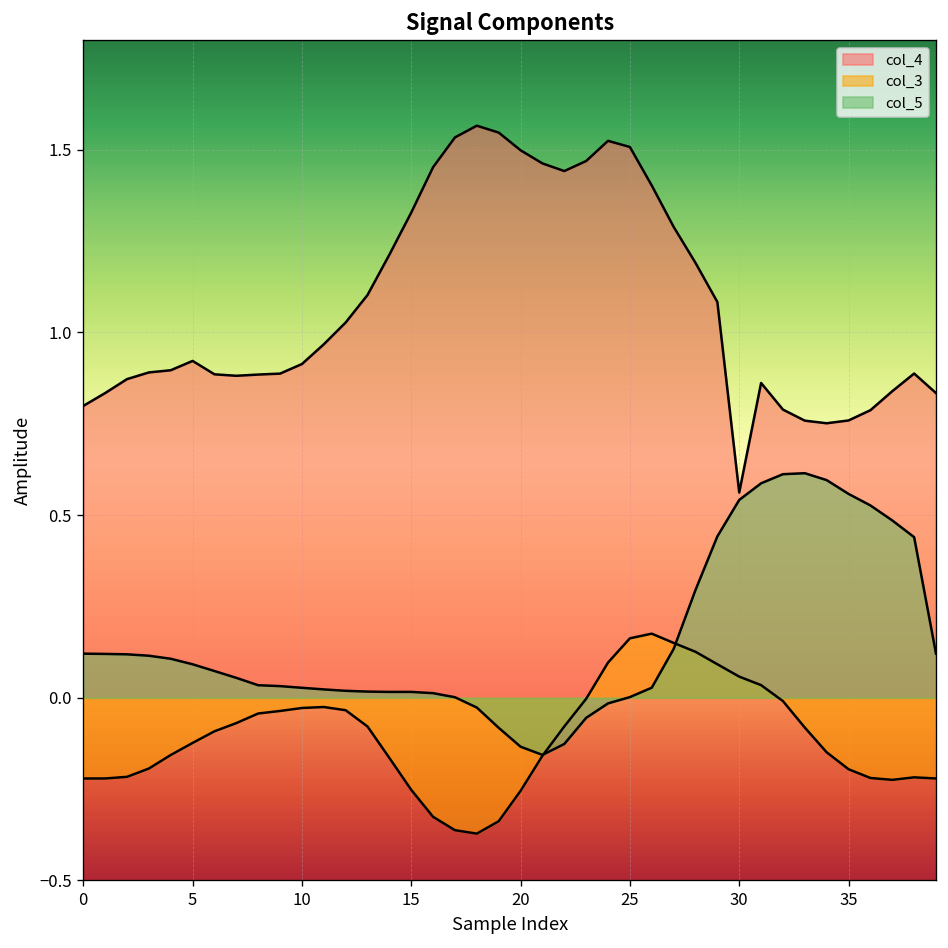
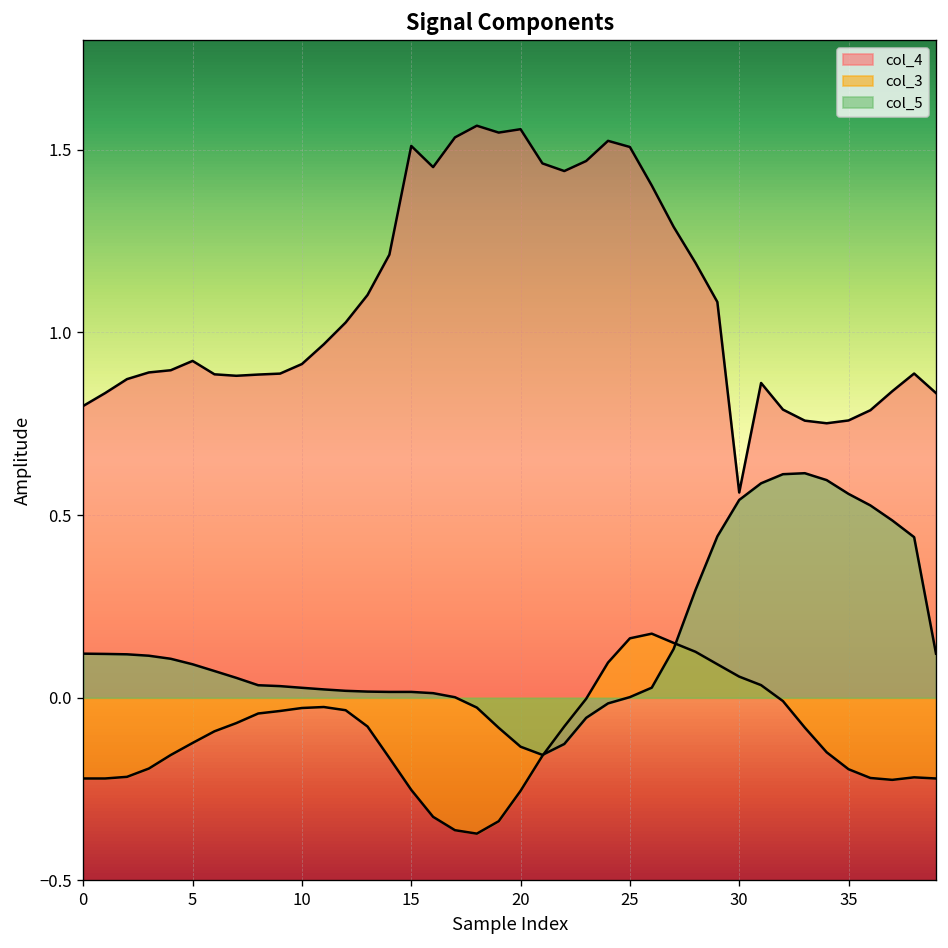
  {
    "col_4": {
      "0": 0.80,
      "5": 0.92,
      "10": 0.91,
-     "15": 1.33,
-     "20": 1.50,
+     "15": 1.51,
+     "20": 1.56,
      "25": 1.51,
      "30": 0.56,
      "35": 0.76
    }
  }
